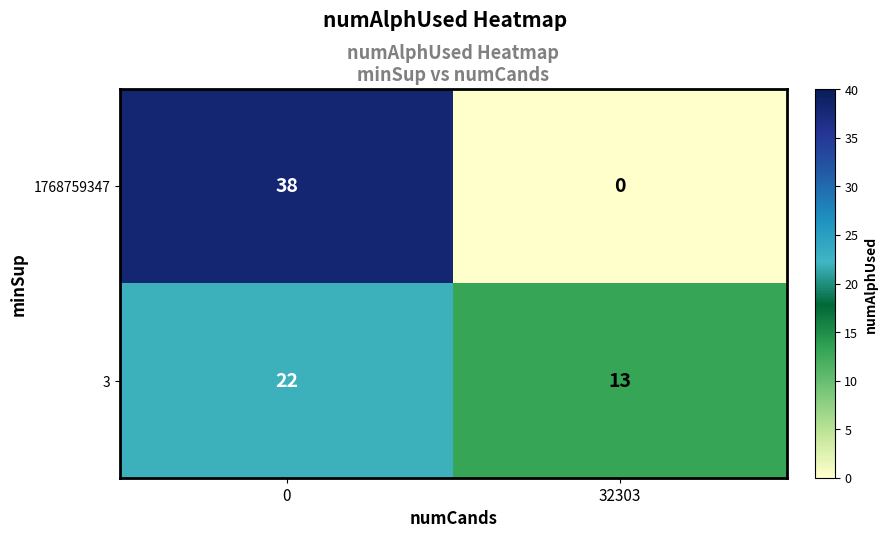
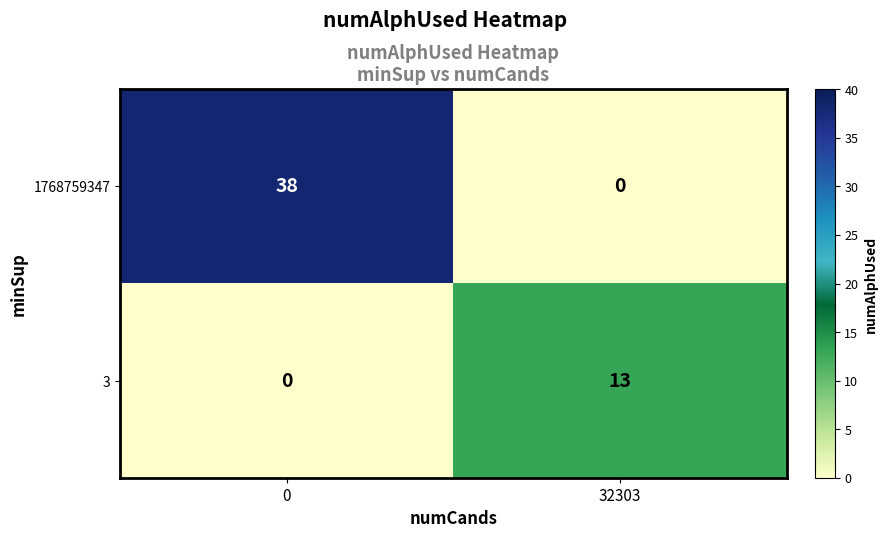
  {
    "1768759347": {
      "0": 38,
      "32303": 0
    },
    "3": {
-     "0": 22,
+     "0": 0,
      "32303": 13
    }
  }
